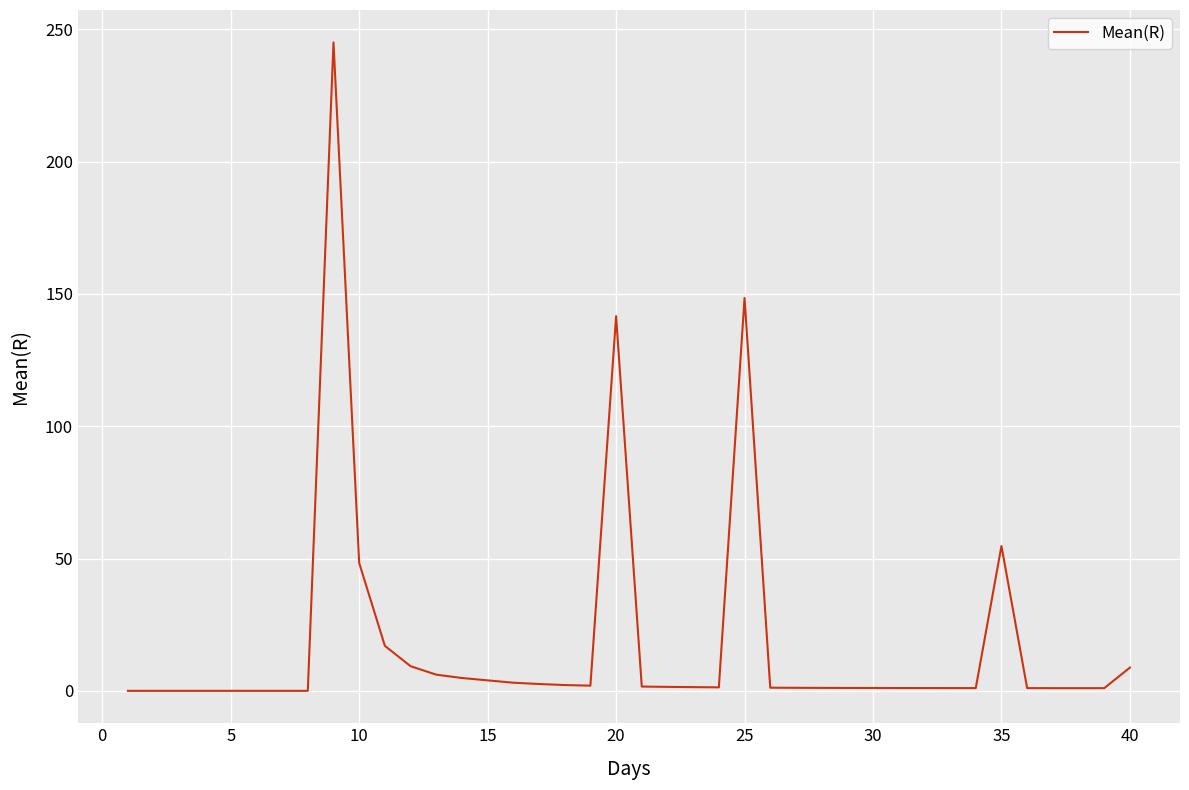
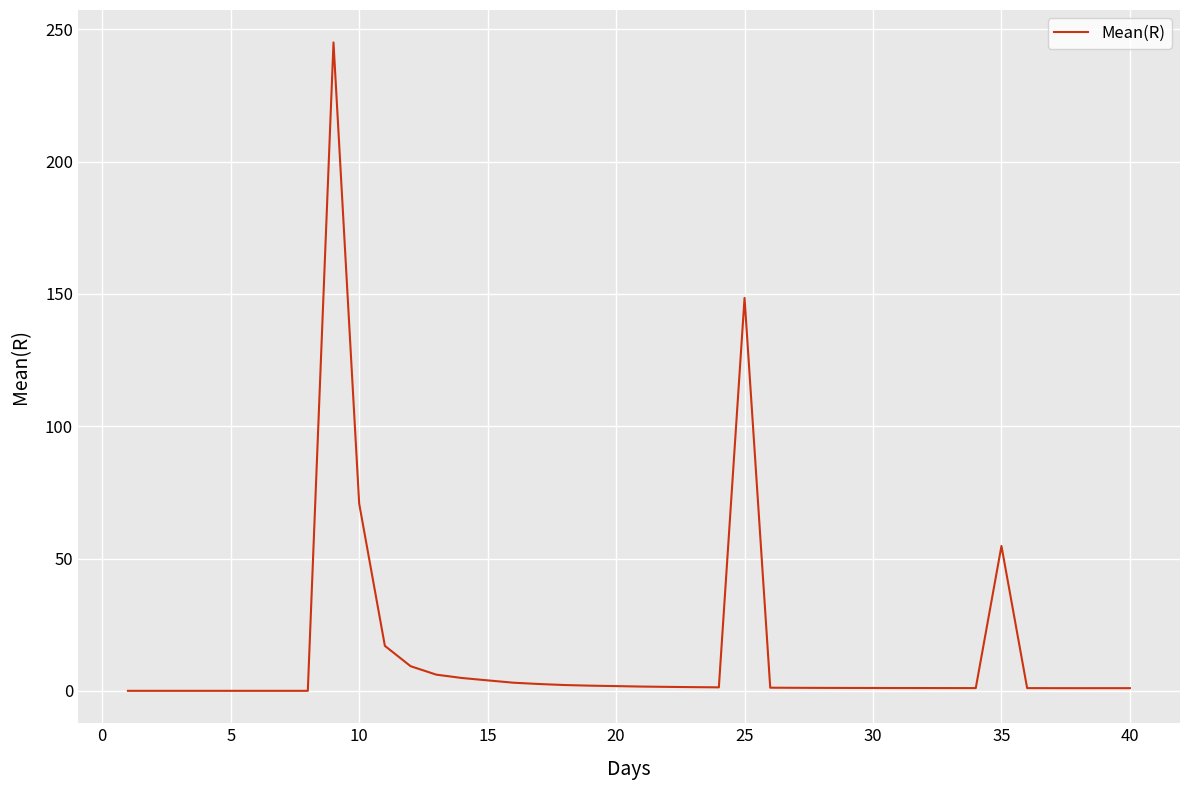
  {
    "5": 0,
-   "10": 48,
+   "10": 71,
    "15": 4,
-   "20": 142,
+   "20": 2,
    "25": 148,
    "30": 1,
    "35": 55,
-   "40": 9
+   "40": 1
  }
